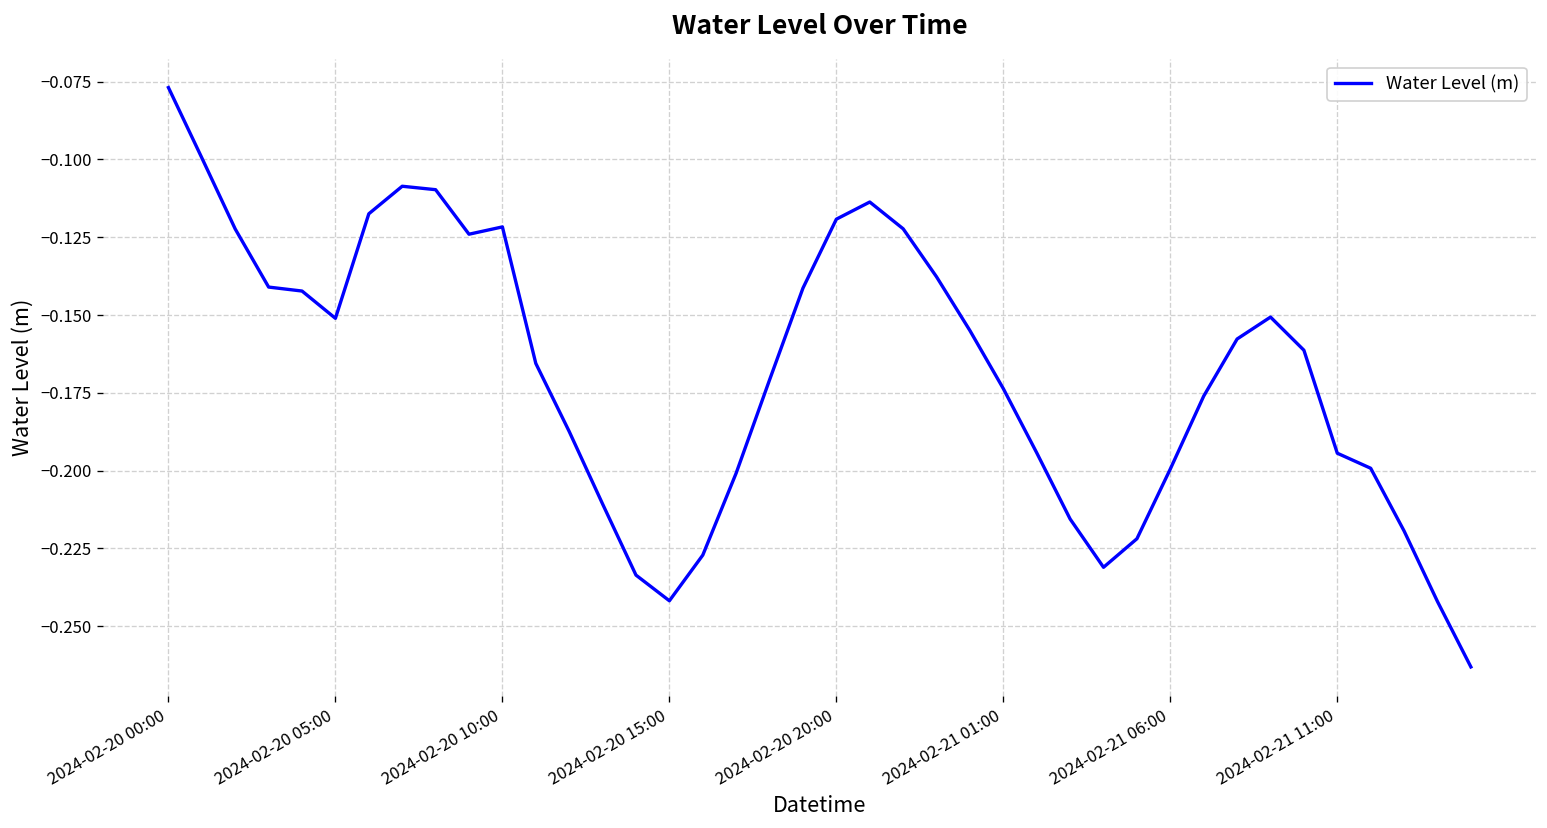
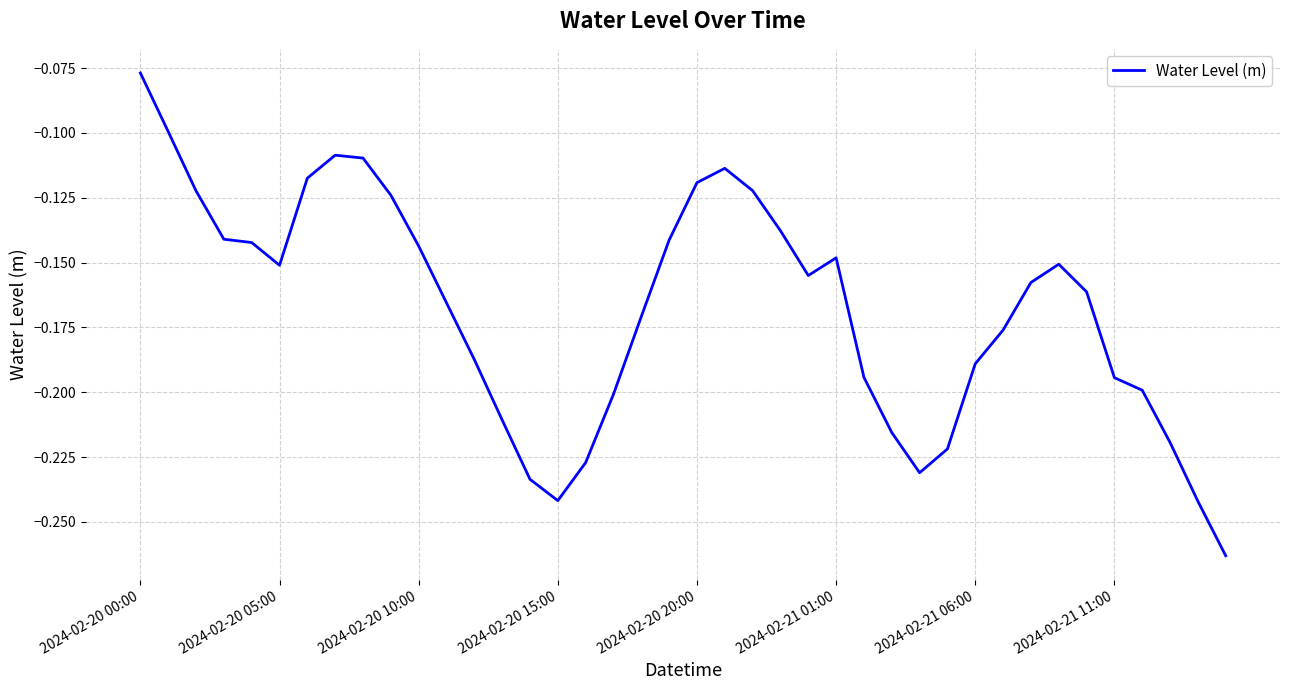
  {
    "2024-02-20 00:00": -0.077,
    "2024-02-20 05:00": -0.151,
-   "2024-02-20 10:00": -0.122,
+   "2024-02-20 10:00": -0.144,
    "2024-02-20 15:00": -0.242,
    "2024-02-20 20:00": -0.119,
-   "2024-02-21 01:00": -0.174,
-   "2024-02-21 06:00": -0.199,
+   "2024-02-21 01:00": -0.148,
+   "2024-02-21 06:00": -0.189,
    "2024-02-21 11:00": -0.194
  }
